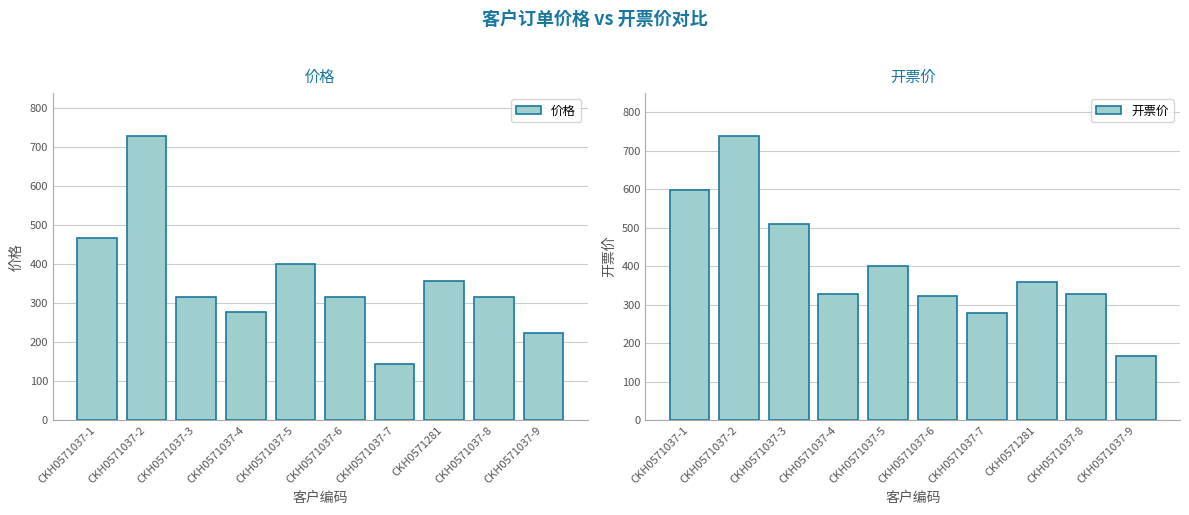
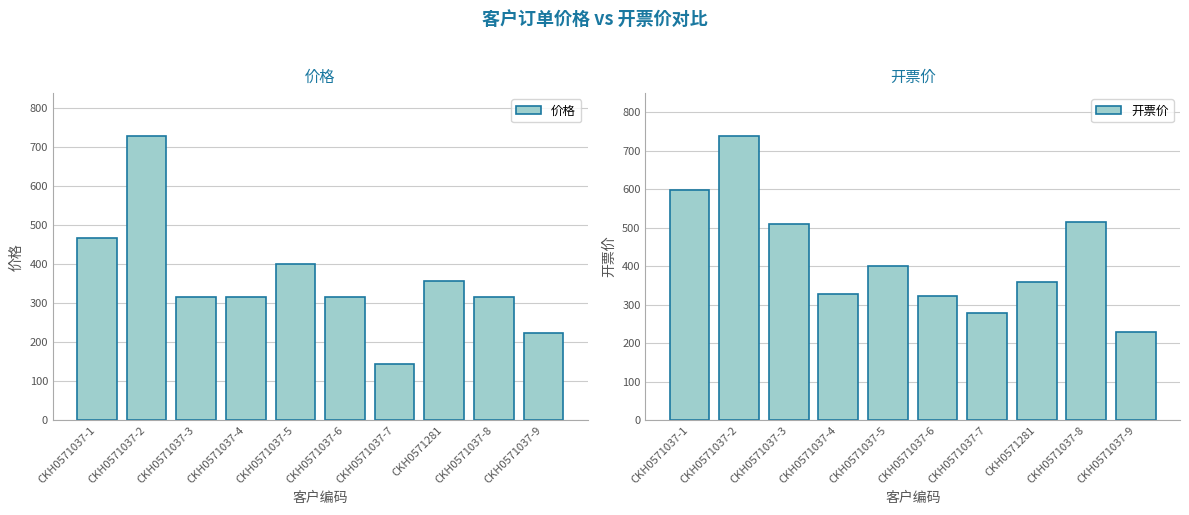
  {
    "价格": {
      "CKH0571037-1": 470,
      "CKH0571037-2": 730,
      "CKH0571037-3": 320,
-     "CKH0571037-4": 280,
+     "CKH0571037-4": 320,
      "CKH0571037-5": 400,
      "CKH0571037-6": 320,
      "CKH0571037-7": 140,
      "CKH0571281": 360,
      "CKH0571037-8": 320,
      "CKH0571037-9": 220
    },
    "开票价": {
      "CKH0571037-1": 600,
      "CKH0571037-2": 740,
      "CKH0571037-3": 510,
      "CKH0571037-4": 330,
      "CKH0571037-5": 400,
      "CKH0571037-6": 320,
      "CKH0571037-7": 280,
      "CKH0571281": 360,
-     "CKH0571037-8": 330,
-     "CKH0571037-9": 170
+     "CKH0571037-8": 520,
+     "CKH0571037-9": 230
    }
  }
